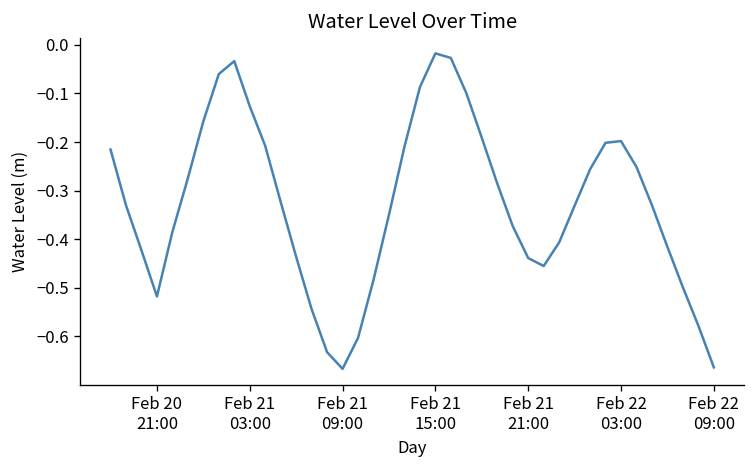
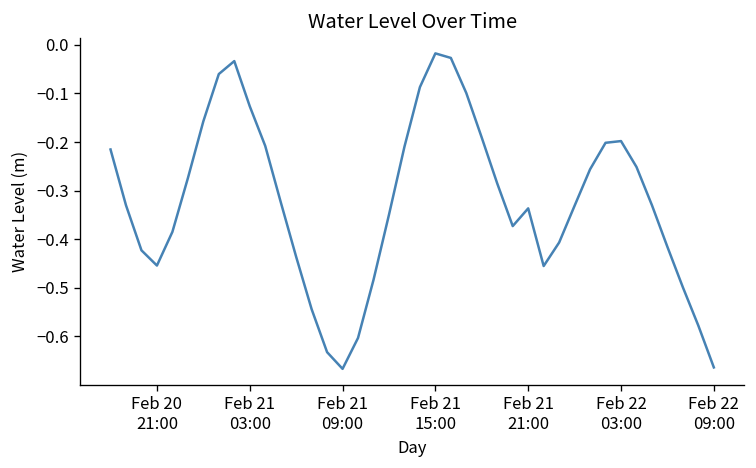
  {
-   "Feb 20 21:00": -0.52,
+   "Feb 20 21:00": -0.45,
    "Feb 21 03:00": -0.13,
    "Feb 21 09:00": -0.67,
    "Feb 21 15:00": -0.02,
-   "Feb 21 21:00": -0.44,
+   "Feb 21 21:00": -0.34,
    "Feb 22 03:00": -0.20,
    "Feb 22 09:00": -0.66
  }
